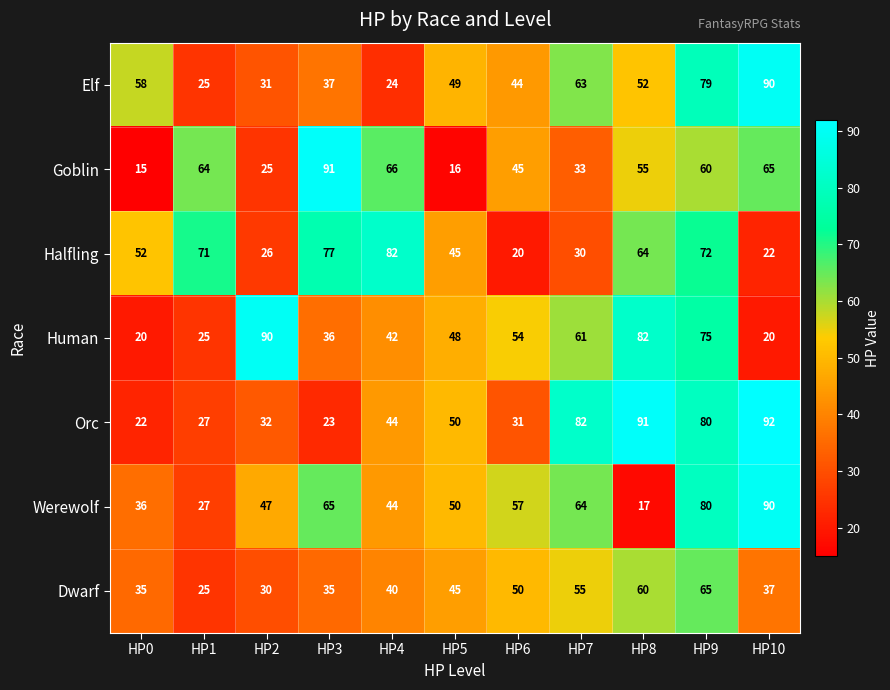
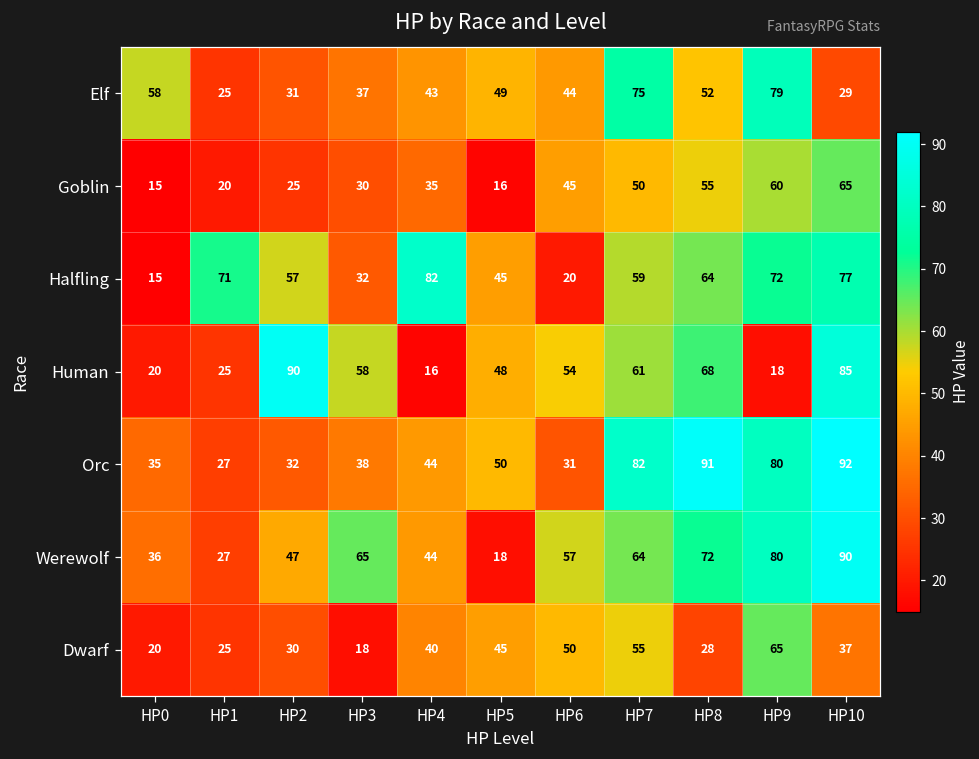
  {
    "Elf": {
      "HP0": 58,
      "HP1": 25,
      "HP2": 31,
      "HP3": 37,
-     "HP4": 24,
+     "HP4": 43,
      "HP5": 49,
      "HP6": 44,
-     "HP7": 63,
+     "HP7": 75,
      "HP8": 52,
      "HP9": 79,
-     "HP10": 90
+     "HP10": 29
    },
    "Goblin": {
      "HP0": 15,
-     "HP1": 64,
+     "HP1": 20,
      "HP2": 25,
-     "HP3": 91,
-     "HP4": 66,
+     "HP3": 30,
+     "HP4": 35,
      "HP5": 16,
      "HP6": 45,
-     "HP7": 33,
+     "HP7": 50,
      "HP8": 55,
      "HP9": 60,
      "HP10": 65
    },
    "Halfling": {
-     "HP0": 52,
+     "HP0": 15,
      "HP1": 71,
-     "HP2": 26,
-     "HP3": 77,
+     "HP2": 57,
+     "HP3": 32,
      "HP4": 82,
      "HP5": 45,
      "HP6": 20,
-     "HP7": 30,
+     "HP7": 59,
      "HP8": 64,
      "HP9": 72,
-     "HP10": 22
+     "HP10": 77
    },
    "Human": {
      "HP0": 20,
      "HP1": 25,
      "HP2": 90,
-     "HP3": 36,
-     "HP4": 42,
+     "HP3": 58,
+     "HP4": 16,
      "HP5": 48,
      "HP6": 54,
      "HP7": 61,
-     "HP8": 82,
-     "HP9": 75,
-     "HP10": 20
+     "HP8": 68,
+     "HP9": 18,
+     "HP10": 85
    },
    "Orc": {
-     "HP0": 22,
+     "HP0": 35,
      "HP1": 27,
      "HP2": 32,
-     "HP3": 23,
+     "HP3": 38,
      "HP4": 44,
      "HP5": 50,
      "HP6": 31,
      "HP7": 82,
      "HP8": 91,
      "HP9": 80,
      "HP10": 92
    },
    "Werewolf": {
      "HP0": 36,
      "HP1": 27,
      "HP2": 47,
      "HP3": 65,
      "HP4": 44,
-     "HP5": 50,
+     "HP5": 18,
      "HP6": 57,
      "HP7": 64,
-     "HP8": 17,
+     "HP8": 72,
      "HP9": 80,
      "HP10": 90
    },
    "Dwarf": {
-     "HP0": 35,
+     "HP0": 20,
      "HP1": 25,
      "HP2": 30,
-     "HP3": 35,
+     "HP3": 18,
      "HP4": 40,
      "HP5": 45,
      "HP6": 50,
      "HP7": 55,
-     "HP8": 60,
+     "HP8": 28,
      "HP9": 65,
      "HP10": 37
    }
  }
